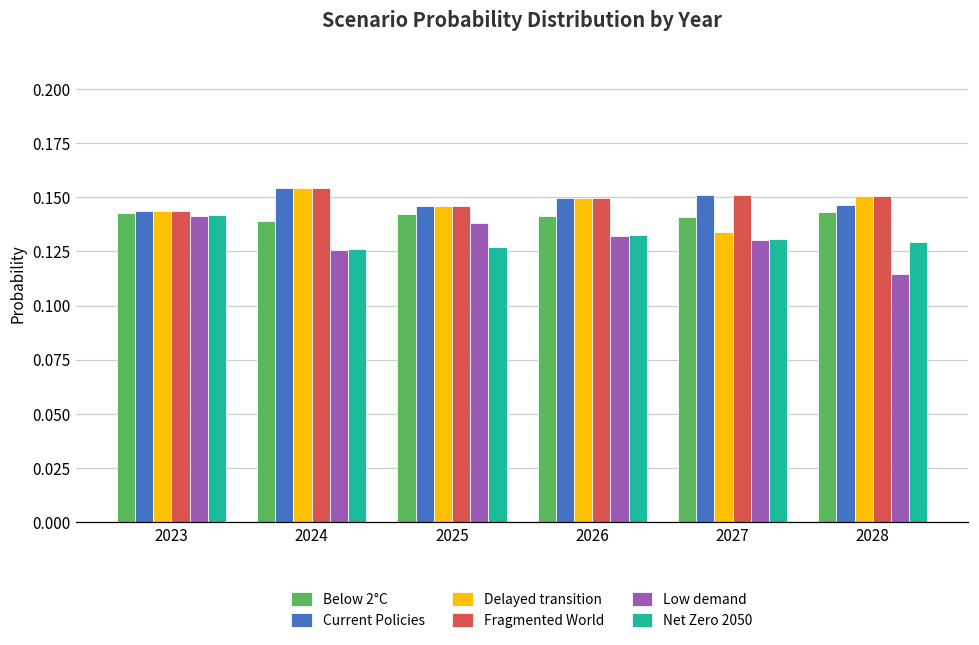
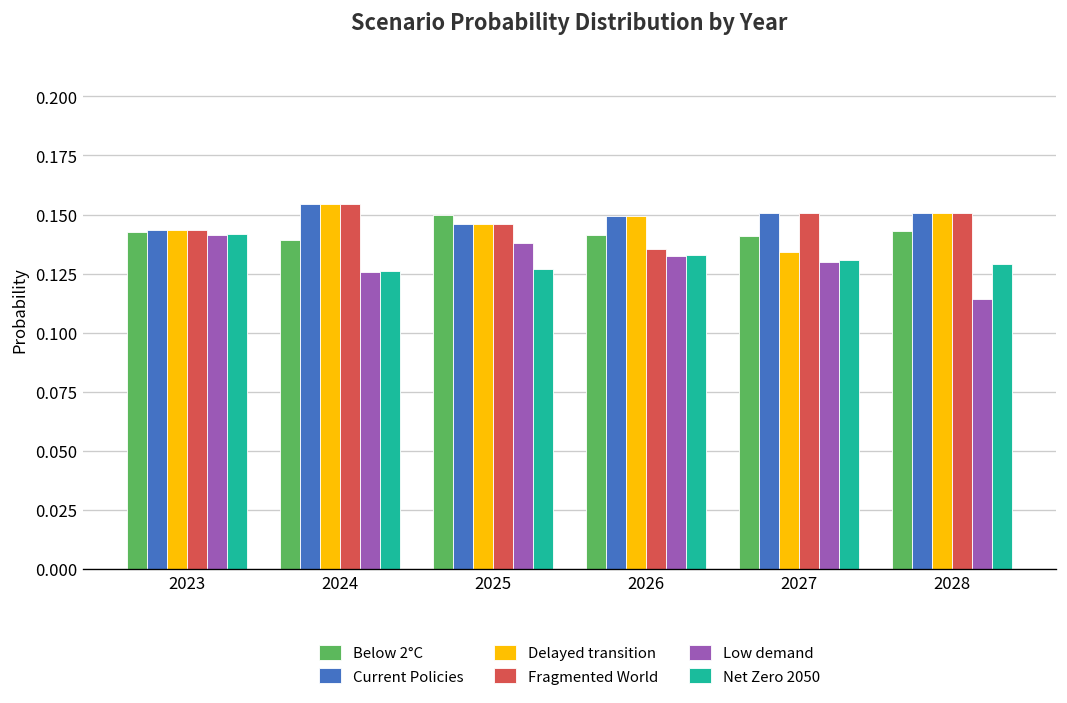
  {
    "Below 2°C": {
      "2023": 0.143,
      "2024": 0.139,
-     "2025": 0.142,
+     "2025": 0.150,
      "2026": 0.141,
      "2027": 0.141,
      "2028": 0.143
    },
    "Current Policies": {
      "2023": 0.144,
      "2024": 0.154,
      "2025": 0.146,
      "2026": 0.150,
      "2027": 0.151,
-     "2028": 0.146
+     "2028": 0.151
    },
    "Delayed transition": {
      "2023": 0.144,
      "2024": 0.154,
      "2025": 0.146,
      "2026": 0.150,
      "2027": 0.134,
      "2028": 0.151
    },
    "Fragmented World": {
      "2023": 0.144,
      "2024": 0.154,
      "2025": 0.146,
-     "2026": 0.150,
+     "2026": 0.136,
      "2027": 0.151,
      "2028": 0.151
    },
    "Low demand": {
      "2023": 0.142,
      "2024": 0.126,
      "2025": 0.138,
      "2026": 0.132,
      "2027": 0.130,
      "2028": 0.114
    },
    "Net Zero 2050": {
      "2023": 0.142,
      "2024": 0.126,
      "2025": 0.127,
      "2026": 0.133,
      "2027": 0.131,
      "2028": 0.129
    }
  }
